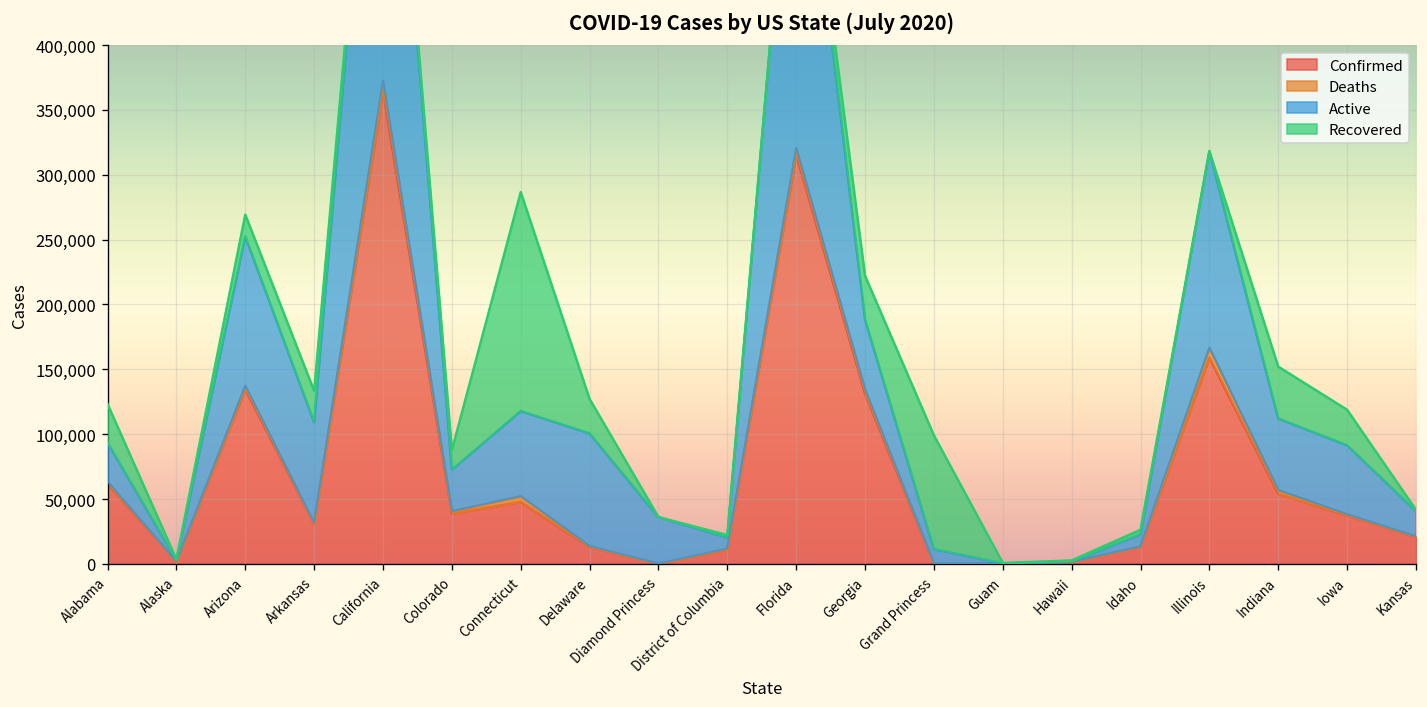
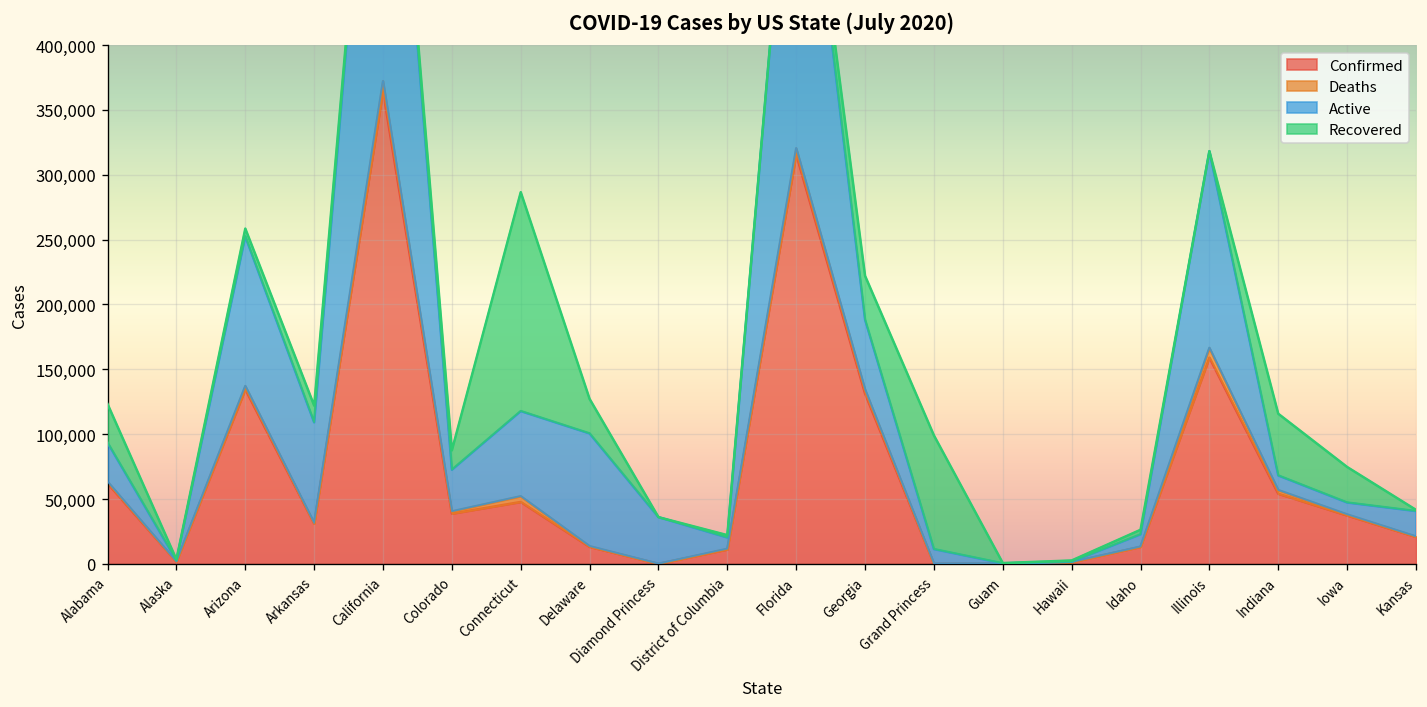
  {
    "Active": {
      "Alabama": "30,000",
      "Arizona": "115,000",
      "Arkansas": "78,000",
      "Colorado": "32,000",
      "Connecticut": "66,000",
      "Delaware": "87,000",
      "Georgia": "54,000",
      "Grand Princess": "11,000",
      "Idaho": "10,000",
-     "Indiana": "55,000",
-     "Iowa": "53,000"
+     "Indiana": "11,000",
+     "Iowa": "9,000"
    },
    "Recovered": {
      "Alabama": "30,000",
-     "Arizona": "17,000",
-     "Arkansas": "24,000",
+     "Arizona": "6,000",
+     "Arkansas": "13,000",
      "Colorado": "15,000",
      "Connecticut": "169,000",
      "Delaware": "27,000",
      "Georgia": "34,000",
      "Grand Princess": "88,000",
      "Idaho": "4,000",
-     "Indiana": "40,000",
+     "Indiana": "48,000",
      "Iowa": "27,000"
    }
  }
